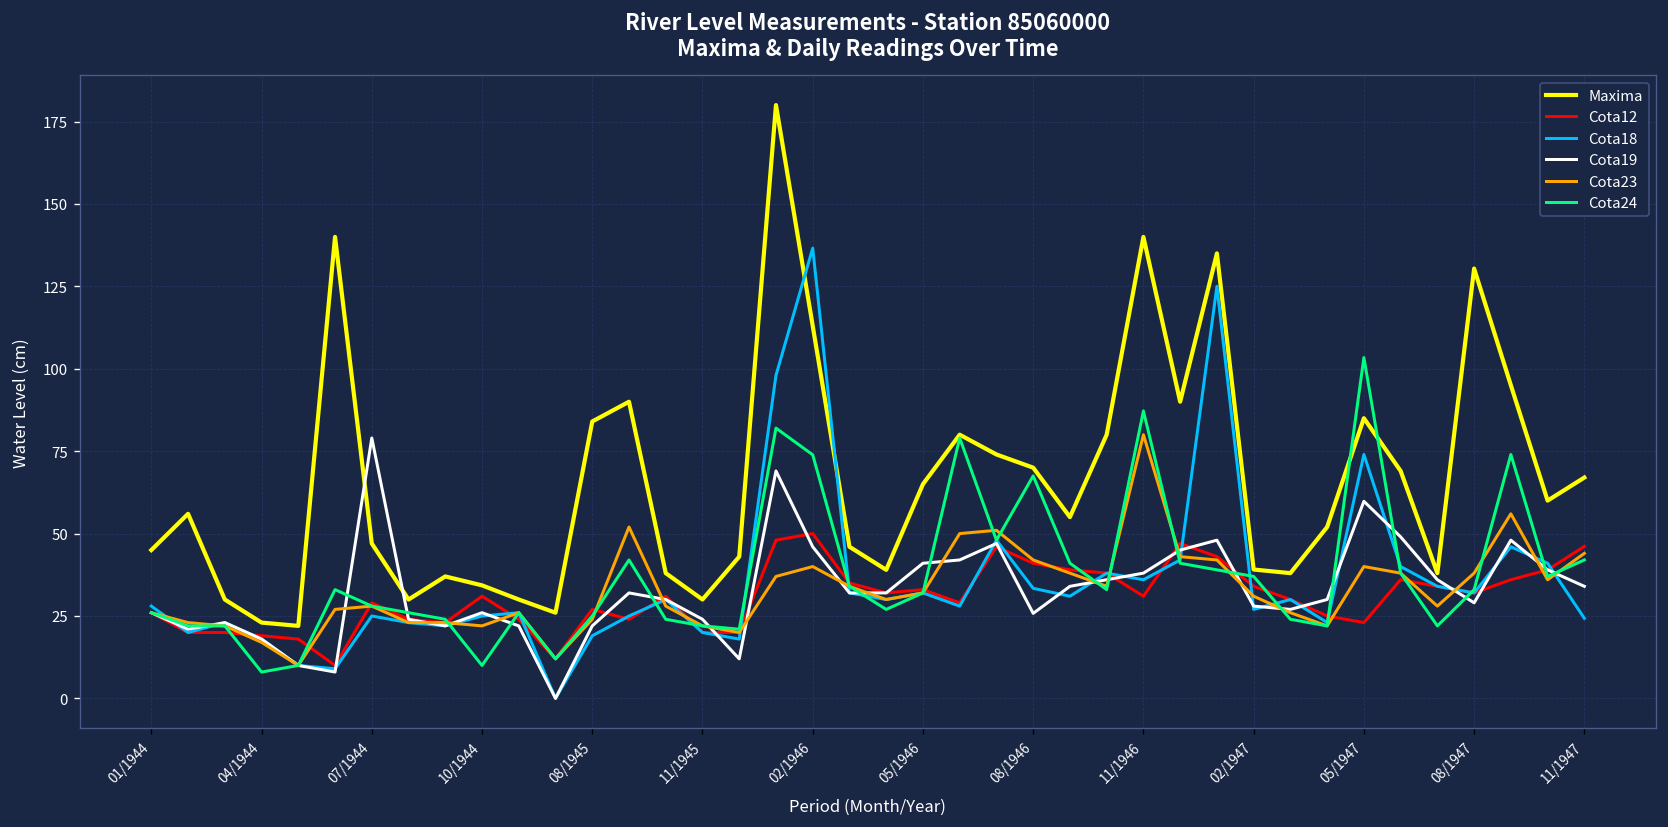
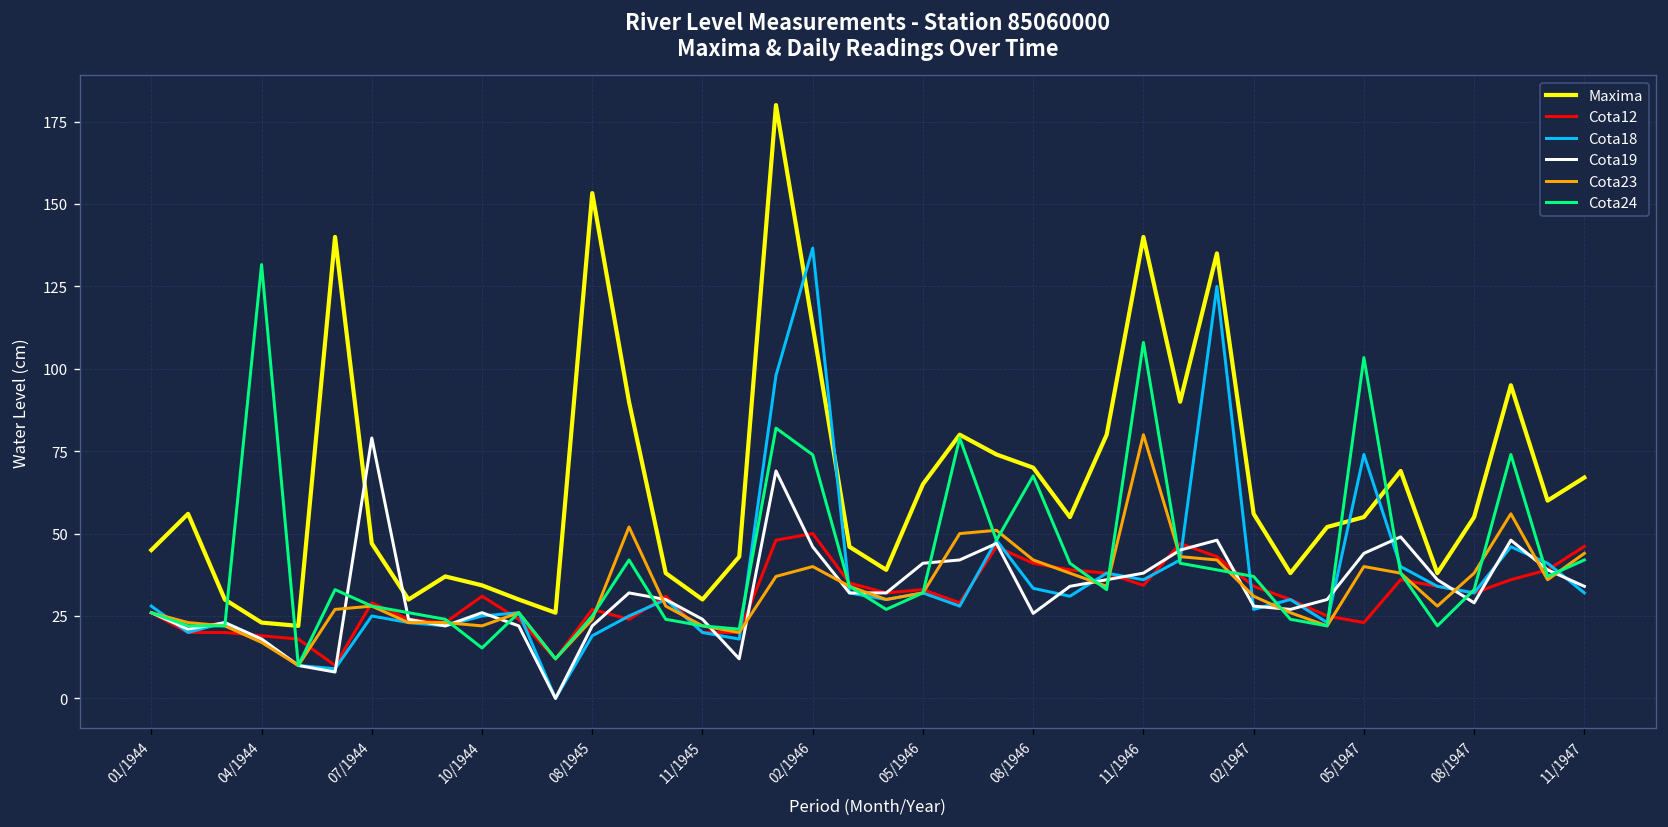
  {
    "Maxima": {
      "01/1944": 45,
      "04/1944": 23,
      "07/1944": 47,
      "10/1944": 34,
-     "08/1945": 84,
+     "08/1945": 153,
      "11/1945": 30,
      "02/1946": 113,
      "05/1946": 65,
      "08/1946": 70,
      "11/1946": 140,
-     "02/1947": 39,
-     "05/1947": 85,
-     "08/1947": 130,
+     "02/1947": 56,
+     "05/1947": 55,
+     "08/1947": 55,
      "11/1947": 67
    },
    "Cota12": {
      "04/1944": 19,
      "07/1944": 29,
      "10/1944": 31,
      "08/1945": 27,
      "02/1946": 50,
      "05/1946": 33,
      "08/1946": 41,
-     "11/1946": 31,
+     "11/1946": 34,
      "02/1947": 34,
      "05/1947": 23,
      "11/1947": 46
    },
    "Cota18": {
      "01/1944": 28,
      "07/1944": 25,
      "10/1944": 25,
      "08/1945": 19,
      "02/1946": 137,
      "08/1946": 33,
      "11/1946": 36,
      "02/1947": 27,
      "05/1947": 74,
-     "11/1947": 24
+     "11/1947": 32
    },
    "Cota19": {
      "07/1944": 79,
      "10/1944": 26,
      "08/1945": 22,
      "11/1945": 24,
      "02/1946": 46,
      "05/1946": 41,
      "08/1946": 26,
      "11/1946": 38,
      "02/1947": 28,
-     "05/1947": 60,
+     "05/1947": 44,
      "08/1947": 29,
      "11/1947": 34
    },
    "Cota23": {
      "04/1944": 17,
      "10/1944": 22,
      "08/1945": 24,
      "02/1946": 40,
      "08/1946": 42,
      "11/1946": 80,
      "02/1947": 31,
      "05/1947": 40,
      "08/1947": 38,
      "11/1947": 44
    },
    "Cota24": {
-     "04/1944": 8,
-     "10/1944": 10,
+     "04/1944": 132,
+     "10/1944": 15,
      "08/1945": 25,
      "02/1946": 74,
      "08/1946": 68,
-     "11/1946": 87,
+     "11/1946": 108,
      "02/1947": 37,
      "05/1947": 103,
      "08/1947": 33,
      "11/1947": 42
    }
  }
